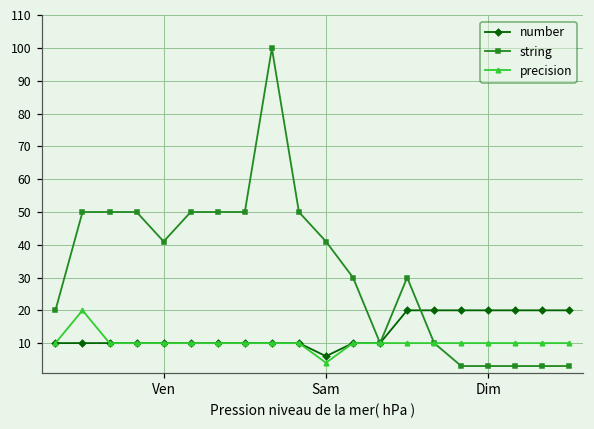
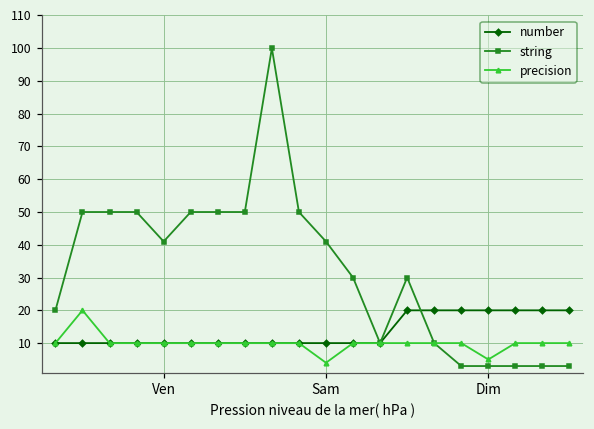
  {
    "number": {
-     "Sam": 6,
+     "Sam": 10,
      "Dim": 20
    },
    "string": {
      "Ven": 41,
      "Sam": 41,
      "Dim": 3
    },
    "precision": {
      "Sam": 4,
-     "Dim": 10
+     "Dim": 5
    }
  }
